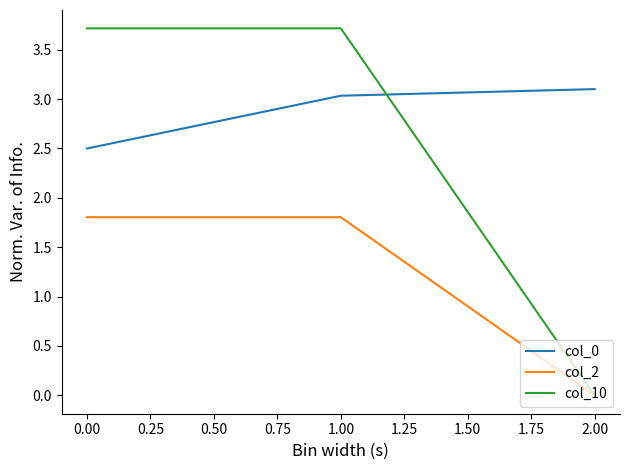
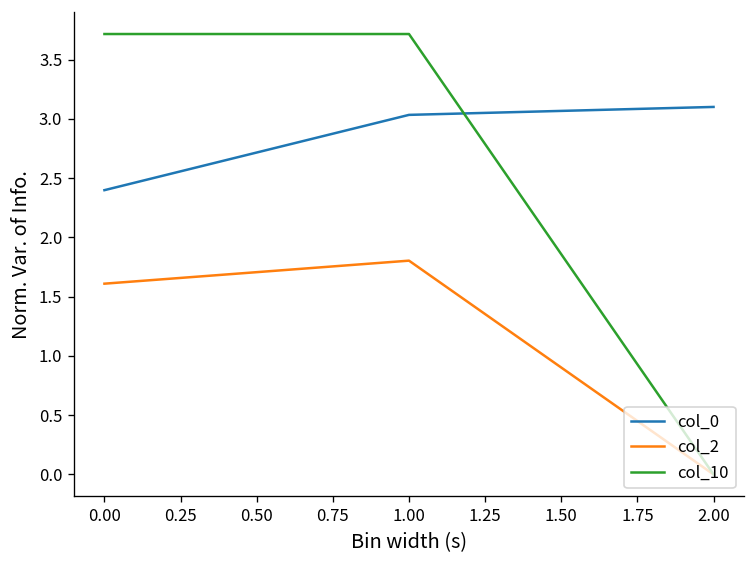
  {
    "col_0": {
-     "0.00": 2.5,
+     "0.00": 2.4,
      "1.00": 3.0,
      "2.00": 3.1
    },
    "col_2": {
-     "0.00": 1.8,
+     "0.00": 1.6,
      "1.00": 1.8
    },
    "col_10": {
      "0.00": 3.7,
      "1.00": 3.7
    }
  }
